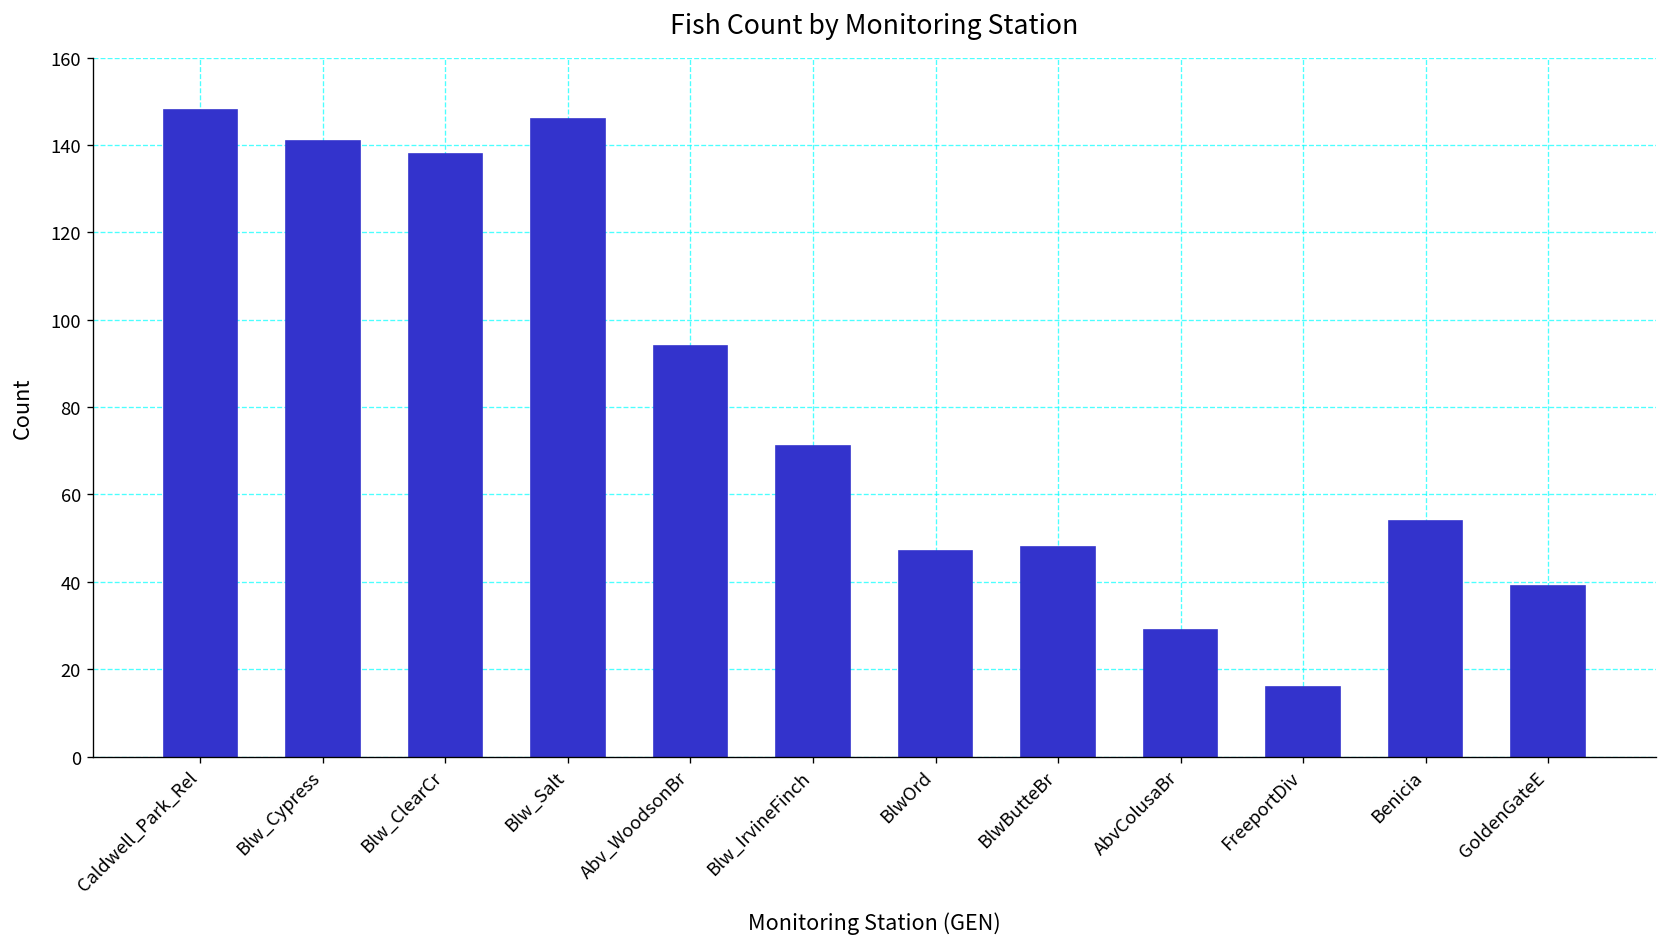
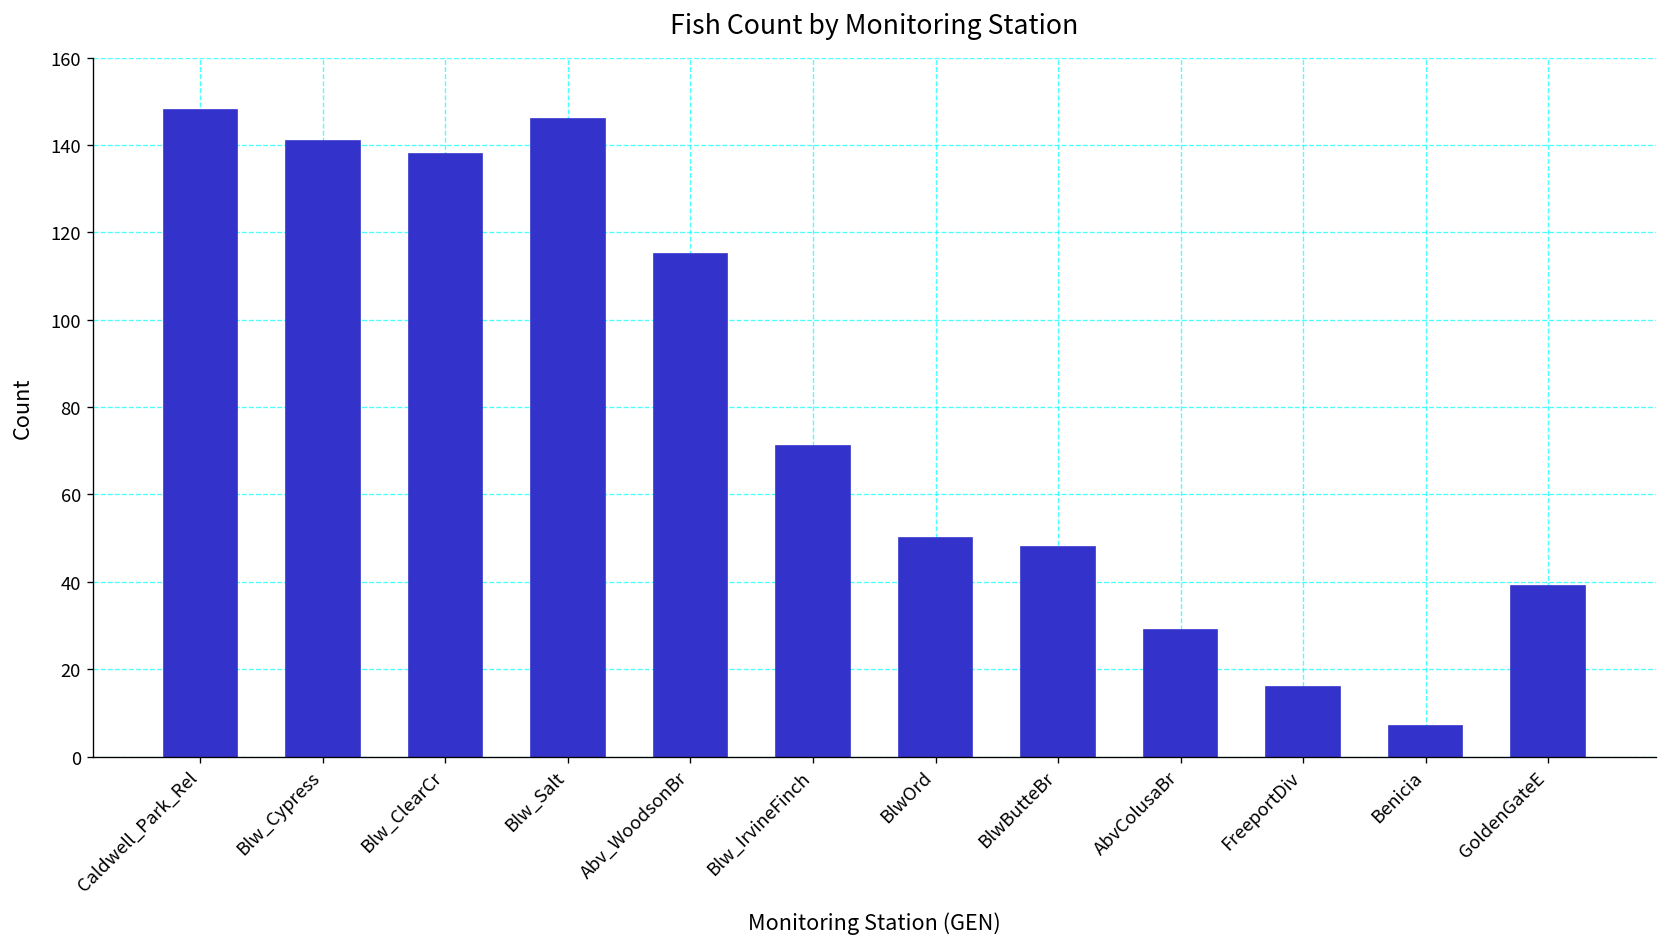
  {
    "Caldwell_Park_Rel": 148,
    "Blw_Cypress": 141,
    "Blw_ClearCr": 138,
    "Blw_Salt": 146,
-   "Abv_WoodsonBr": 94,
+   "Abv_WoodsonBr": 115,
    "Blw_IrvineFinch": 71,
-   "BlwOrd": 47,
+   "BlwOrd": 50,
    "BlwButteBr": 48,
    "AbvColusaBr": 29,
    "FreeportDiv": 16,
-   "Benicia": 54,
+   "Benicia": 7,
    "GoldenGateE": 39
  }
